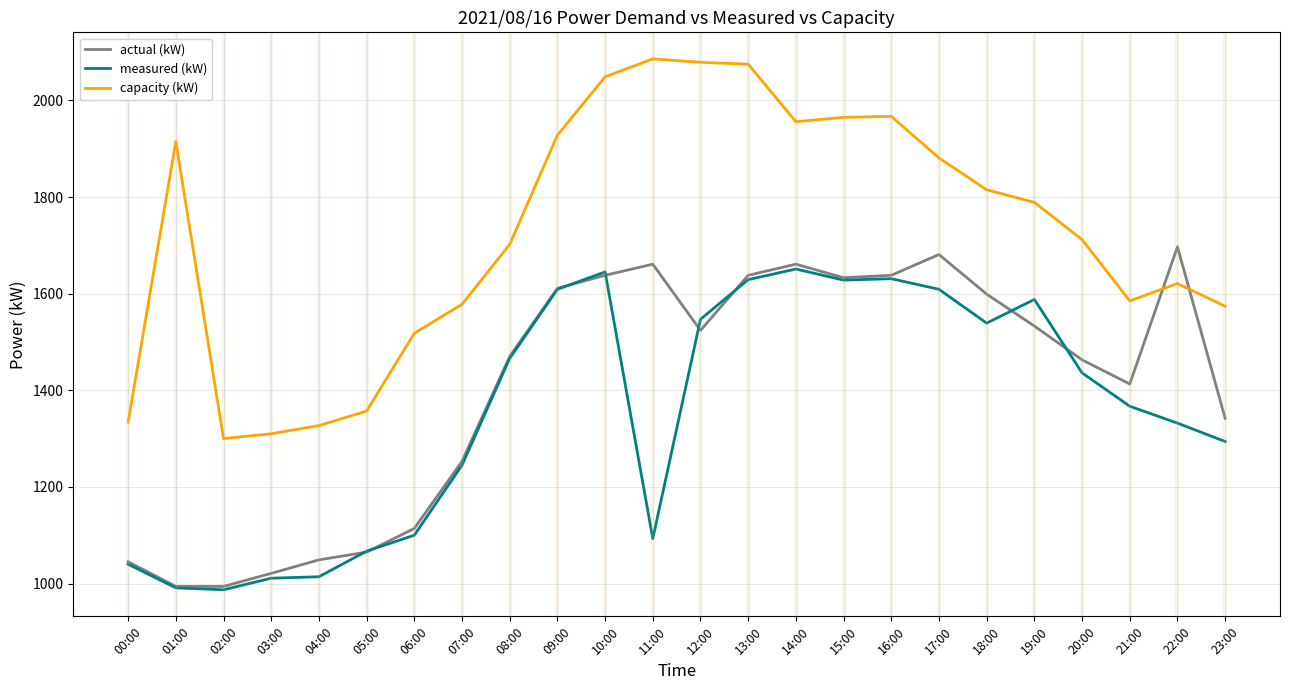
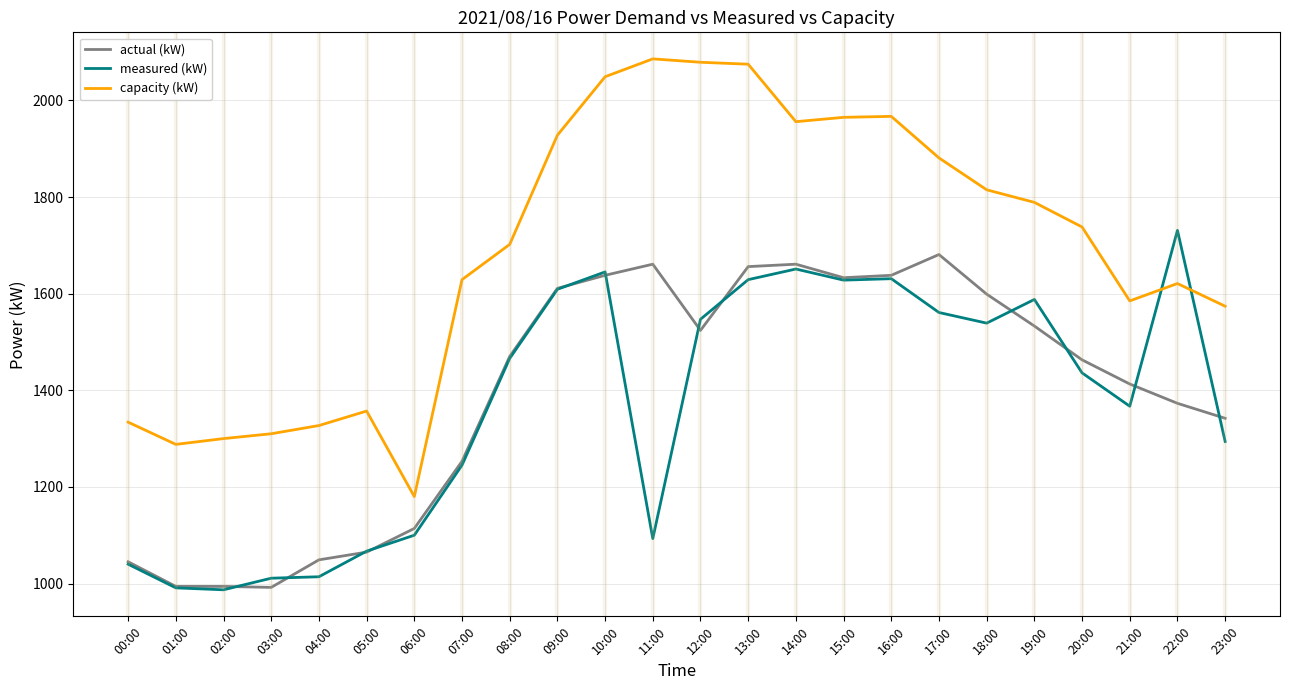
  {
    "actual (kW)": {
      "02:00": 990,
-     "03:00": 1020,
+     "03:00": 990,
      "04:00": 1050,
      "06:00": 1110,
      "07:00": 1250,
      "10:00": 1640,
      "11:00": 1660,
      "12:00": 1520,
-     "13:00": 1640,
+     "13:00": 1660,
      "14:00": 1660,
      "16:00": 1640,
      "17:00": 1680,
      "18:00": 1600,
      "19:00": 1530,
      "20:00": 1460,
      "21:00": 1410,
-     "22:00": 1700,
+     "22:00": 1370,
      "23:00": 1340
    },
    "measured (kW)": {
      "02:00": 990,
      "03:00": 1010,
      "04:00": 1010,
      "06:00": 1100,
      "07:00": 1250,
      "10:00": 1650,
      "11:00": 1090,
      "12:00": 1550,
      "13:00": 1630,
      "14:00": 1650,
      "16:00": 1630,
-     "17:00": 1610,
+     "17:00": 1560,
      "18:00": 1540,
      "19:00": 1590,
      "20:00": 1440,
      "21:00": 1370,
-     "22:00": 1330,
+     "22:00": 1730,
      "23:00": 1290
    },
    "capacity (kW)": {
      "00:00": 1330,
-     "01:00": 1920,
+     "01:00": 1290,
      "02:00": 1300,
      "03:00": 1310,
      "04:00": 1330,
      "05:00": 1360,
-     "06:00": 1520,
-     "07:00": 1580,
+     "06:00": 1180,
+     "07:00": 1630,
      "08:00": 1700,
      "09:00": 1930,
      "10:00": 2050,
      "11:00": 2090,
      "12:00": 2080,
      "13:00": 2080,
      "14:00": 1960,
      "15:00": 1970,
      "16:00": 1970,
      "17:00": 1880,
      "18:00": 1820,
      "19:00": 1790,
-     "20:00": 1710,
+     "20:00": 1740,
      "21:00": 1590,
      "22:00": 1620,
      "23:00": 1570
    }
  }
